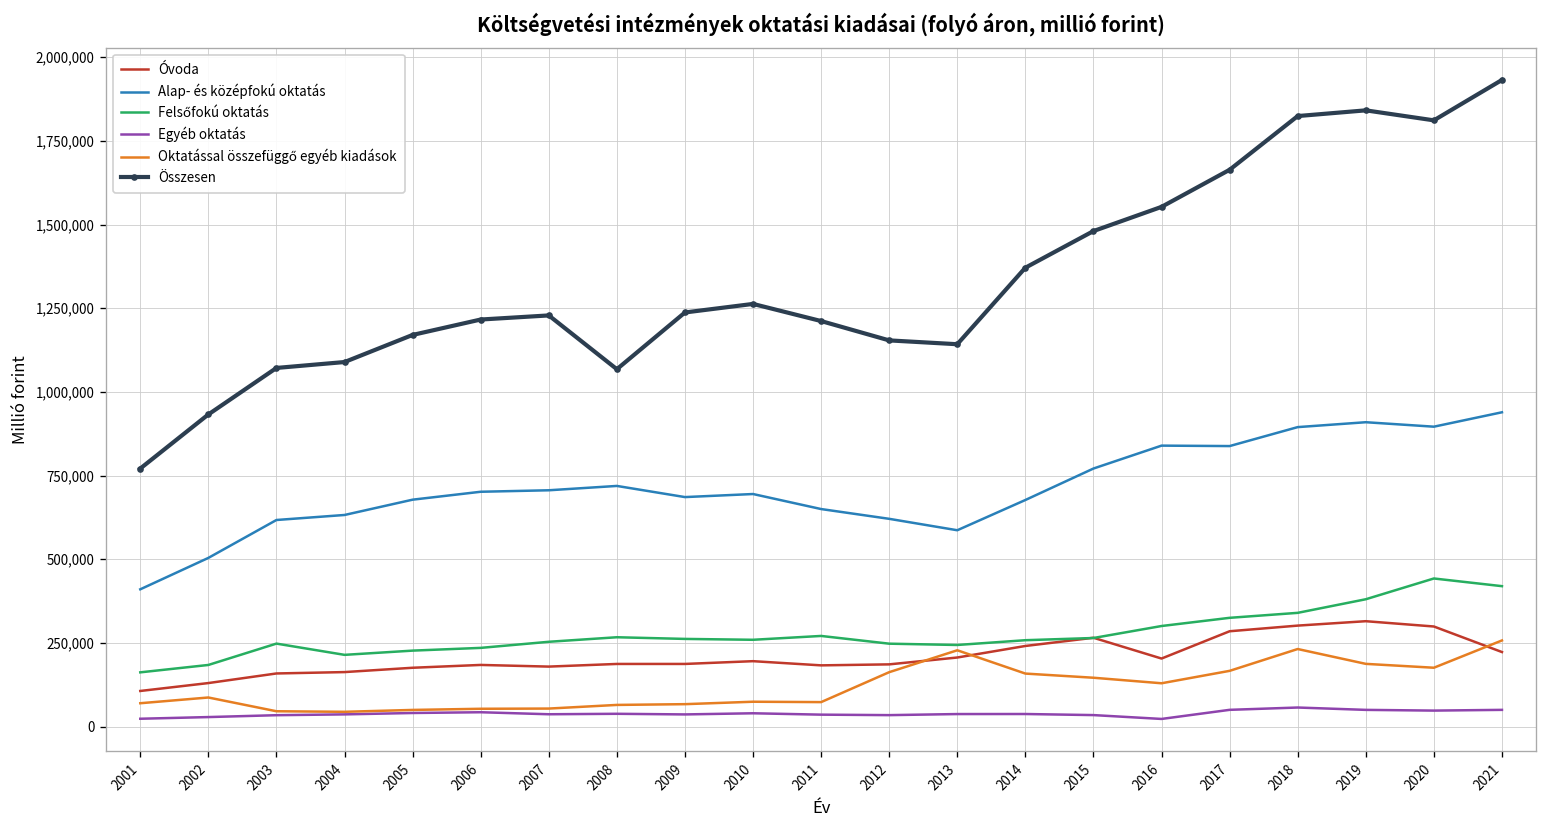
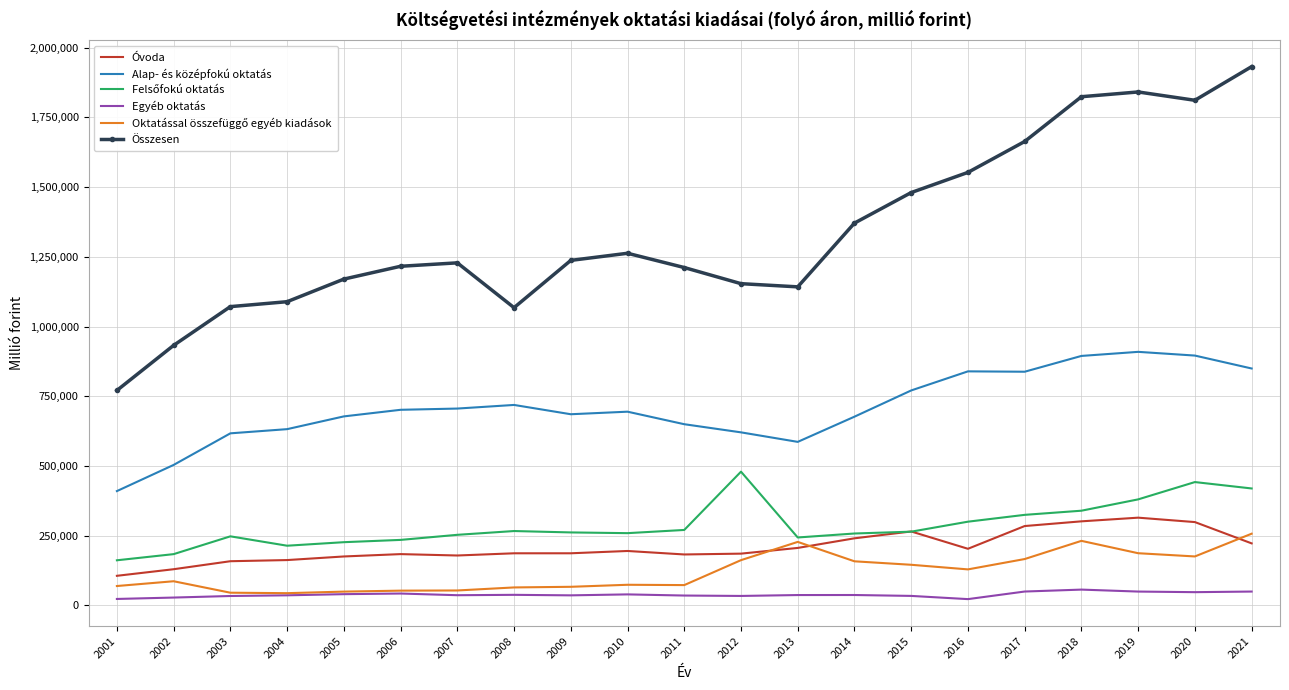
  {
    "Óvoda": {
      "2001": "110,000",
      "2002": "130,000",
      "2003": "160,000",
      "2004": "160,000",
      "2005": "180,000",
      "2006": "180,000",
      "2007": "180,000",
      "2008": "190,000",
      "2009": "190,000",
      "2010": "200,000",
      "2011": "180,000",
      "2012": "190,000",
      "2013": "210,000",
      "2014": "240,000",
      "2016": "200,000",
      "2017": "280,000",
      "2018": "300,000",
      "2019": "310,000",
      "2020": "300,000",
      "2021": "220,000"
    },
    "Alap- és középfokú oktatás": {
      "2001": "410,000",
      "2002": "500,000",
      "2003": "620,000",
      "2004": "630,000",
      "2005": "680,000",
      "2006": "700,000",
      "2007": "710,000",
      "2008": "720,000",
      "2009": "690,000",
      "2010": "690,000",
      "2011": "650,000",
      "2012": "620,000",
      "2013": "590,000",
      "2014": "680,000",
      "2015": "770,000",
      "2016": "840,000",
      "2017": "840,000",
      "2018": "890,000",
      "2019": "910,000",
      "2020": "900,000",
-     "2021": "940,000"
+     "2021": "850,000"
    },
    "Felsőfokú oktatás": {
      "2001": "160,000",
      "2002": "180,000",
      "2003": "250,000",
      "2004": "210,000",
      "2005": "230,000",
      "2006": "230,000",
      "2007": "250,000",
      "2008": "270,000",
      "2009": "260,000",
      "2010": "260,000",
      "2011": "270,000",
-     "2012": "250,000",
+     "2012": "480,000",
      "2013": "240,000",
      "2014": "260,000",
      "2016": "300,000",
      "2017": "320,000",
      "2018": "340,000",
      "2019": "380,000",
      "2020": "440,000",
      "2021": "420,000"
    },
    "Egyéb oktatás": {
      "2001": "20,000",
      "2002": "30,000",
      "2003": "30,000",
      "2005": "40,000",
      "2006": "40,000",
      "2007": "40,000",
      "2008": "40,000",
      "2009": "40,000",
      "2010": "40,000",
      "2011": "40,000",
      "2012": "30,000",
      "2013": "40,000",
      "2014": "40,000",
      "2015": "30,000",
      "2016": "20,000",
      "2017": "50,000",
      "2018": "60,000",
      "2019": "50,000",
      "2020": "50,000",
      "2021": "50,000"
    },
    "Oktatással összefüggő egyéb kiadások": {
      "2001": "70,000",
      "2002": "90,000",
      "2003": "50,000",
      "2005": "50,000",
      "2006": "50,000",
      "2007": "50,000",
      "2008": "60,000",
      "2009": "70,000",
      "2010": "70,000",
      "2011": "70,000",
      "2012": "160,000",
      "2013": "230,000",
      "2014": "160,000",
      "2015": "150,000",
      "2016": "130,000",
      "2017": "170,000",
      "2018": "230,000",
      "2019": "190,000",
      "2020": "180,000",
      "2021": "260,000"
    },
    "Összesen": {
      "2001": "770,000",
      "2002": "930,000",
      "2003": "1,070,000",
      "2004": "1,090,000",
      "2005": "1,170,000",
      "2006": "1,220,000",
      "2007": "1,230,000",
      "2008": "1,070,000",
      "2009": "1,240,000",
      "2010": "1,260,000",
      "2011": "1,210,000",
      "2012": "1,150,000",
      "2013": "1,140,000",
      "2014": "1,370,000",
      "2015": "1,480,000",
      "2016": "1,550,000",
      "2017": "1,660,000",
      "2018": "1,820,000",
      "2019": "1,840,000",
      "2020": "1,810,000",
      "2021": "1,930,000"
    }
  }
